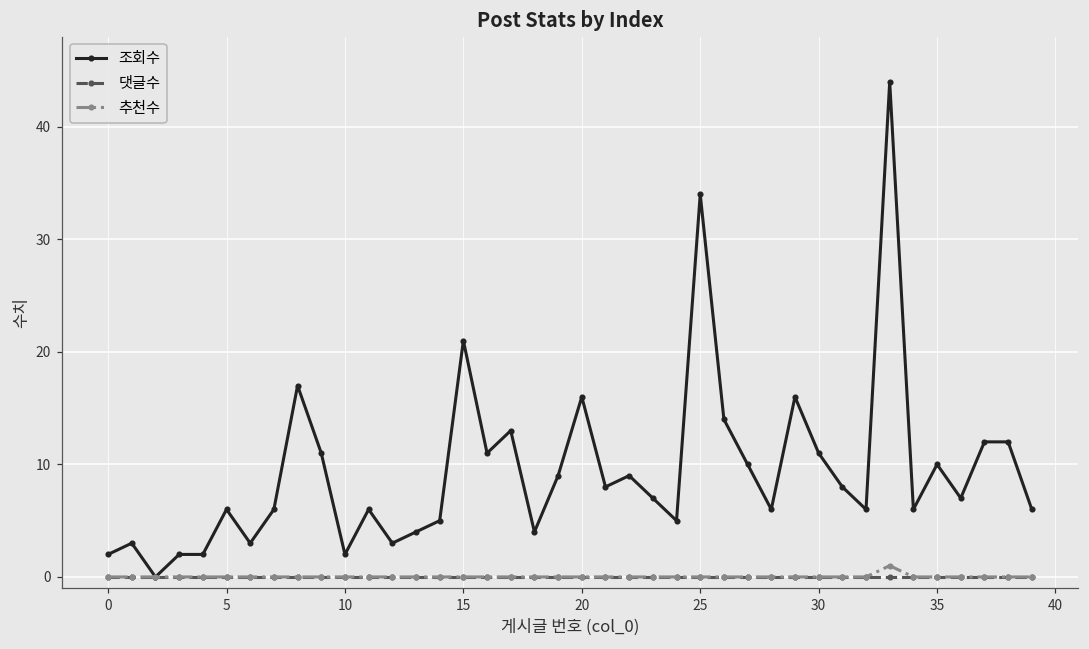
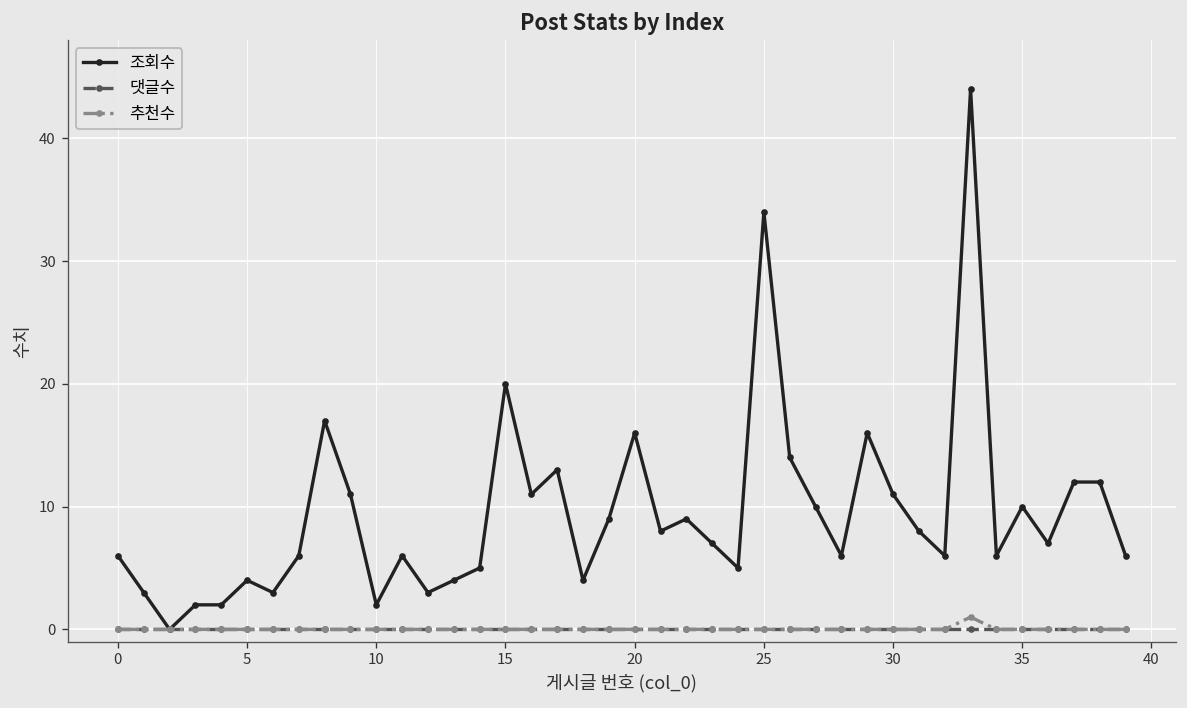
  {
    "조회수": {
-     "0": 2,
-     "5": 6,
+     "0": 6,
+     "5": 4,
      "10": 2,
-     "15": 21,
+     "15": 20,
      "20": 16,
      "25": 34,
      "30": 11,
      "35": 10
    }
  }
